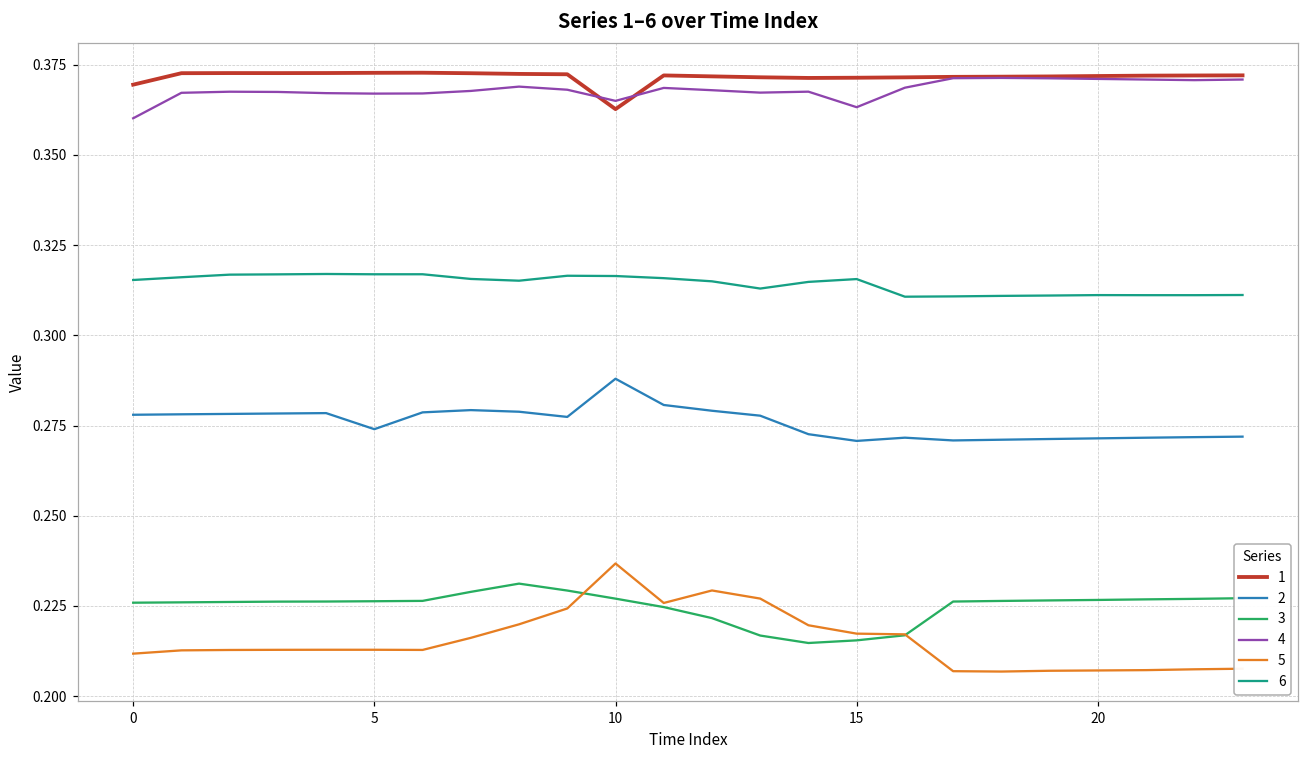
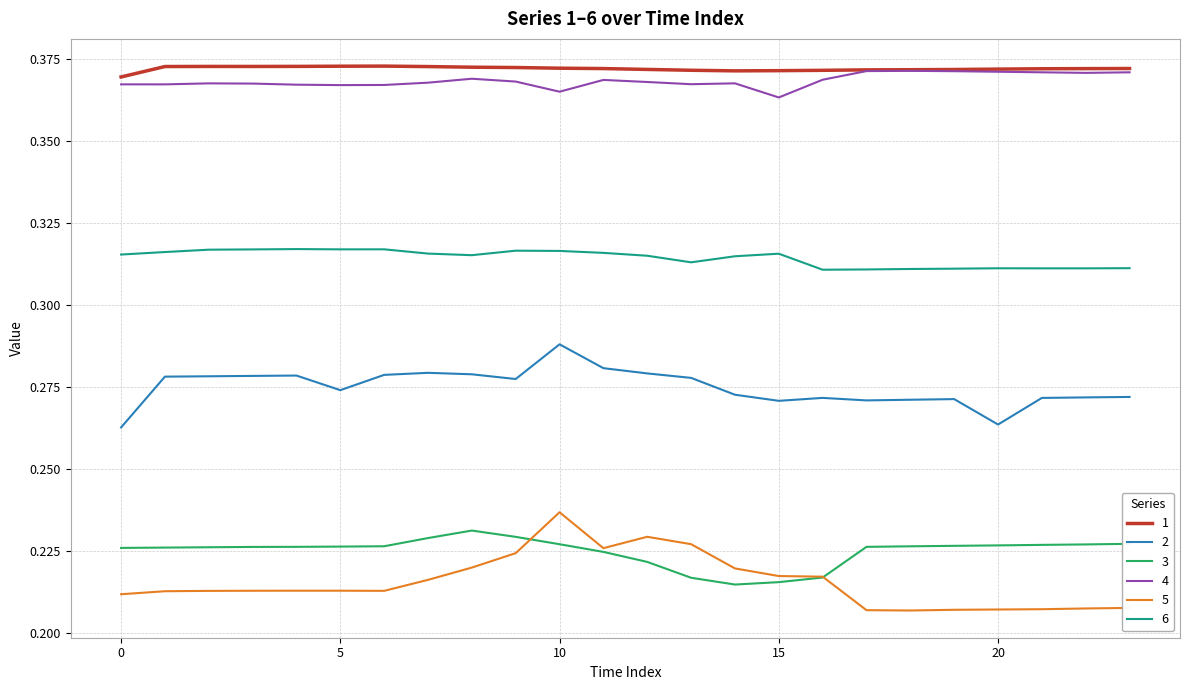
  {
    "1": {
      "0": 0.369,
      "5": 0.373,
-     "10": 0.363,
+     "10": 0.372,
      "15": 0.371,
      "20": 0.372
    },
    "2": {
-     "0": 0.278,
+     "0": 0.263,
      "5": 0.274,
      "10": 0.288,
      "15": 0.271,
-     "20": 0.271
+     "20": 0.264
    },
    "4": {
-     "0": 0.360,
+     "0": 0.367,
      "5": 0.367,
      "10": 0.365,
      "15": 0.363,
      "20": 0.371
    },
    "5": {
      "0": 0.212,
      "5": 0.213,
      "10": 0.237,
      "15": 0.217,
      "20": 0.207
    }
  }
